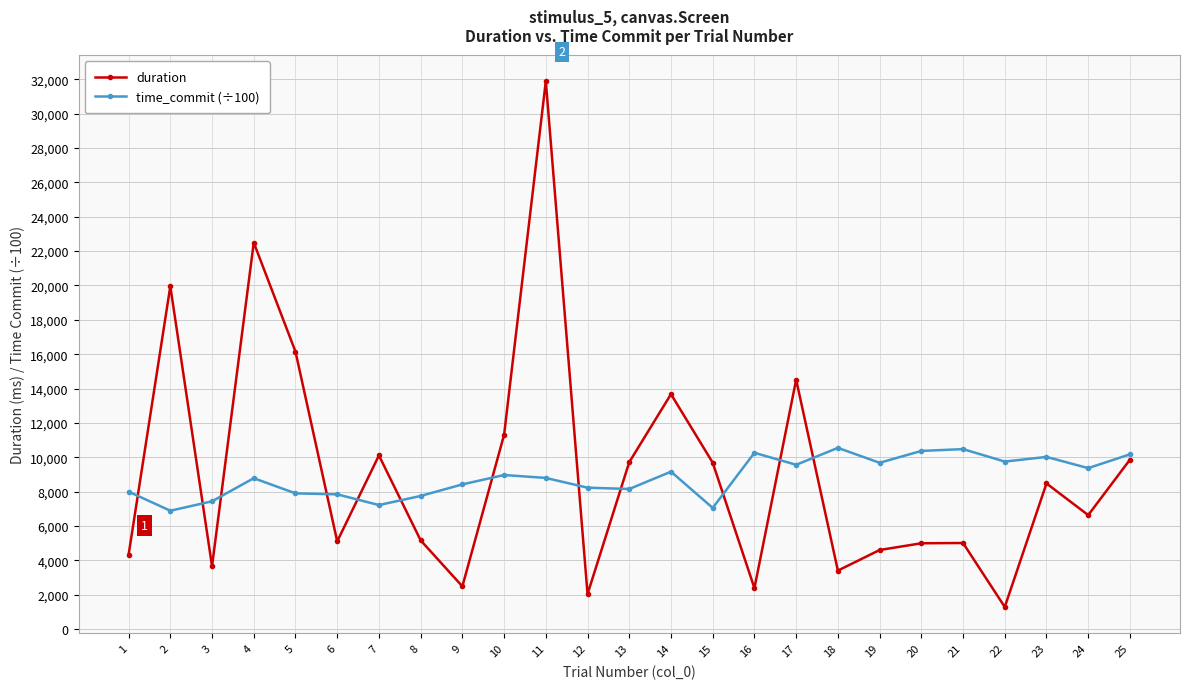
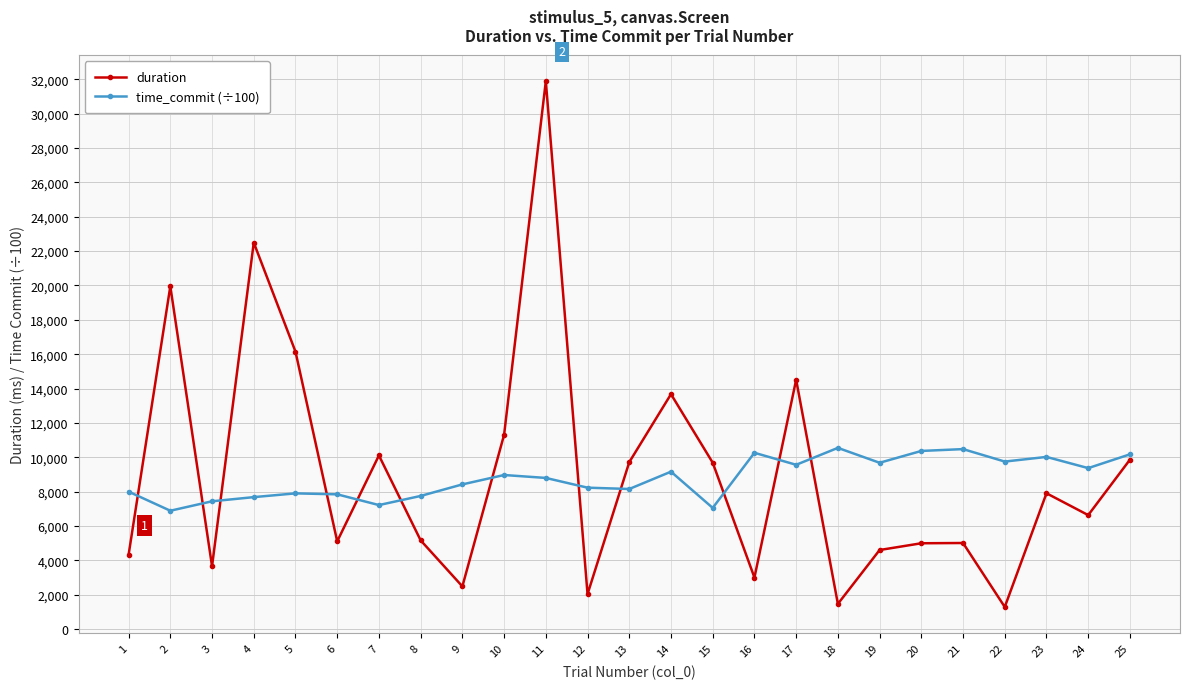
  {
    "duration": {
      "1": "4,300",
      "2": "20,000",
      "3": "3,700",
      "4": "22,500",
      "5": "16,100",
      "6": "5,100",
      "7": "10,100",
      "8": "5,200",
      "9": "2,500",
      "10": "11,300",
      "11": "31,900",
      "12": "2,000",
      "13": "9,700",
      "14": "13,700",
      "15": "9,700",
-     "16": "2,400",
+     "16": "3,000",
      "17": "14,500",
-     "18": "3,400",
+     "18": "1,500",
      "19": "4,600",
      "20": "5,000",
      "21": "5,000",
      "22": "1,300",
-     "23": "8,500",
+     "23": "7,900",
      "24": "6,600",
      "25": "9,900"
    },
    "time_commit (÷100)": {
      "1": "8,000",
      "3": "7,400",
-     "4": "8,800",
+     "4": "7,700",
      "5": "7,900",
      "6": "7,800",
      "7": "7,200",
      "8": "7,800",
      "9": "8,400",
      "10": "9,000",
      "11": "8,800",
      "12": "8,200",
      "13": "8,200",
      "14": "9,200",
      "15": "7,100",
      "16": "10,300",
      "17": "9,600",
      "18": "10,500",
      "19": "9,700",
      "20": "10,400",
      "21": "10,500",
      "22": "9,800",
      "23": "10,000",
      "24": "9,400",
      "25": "10,200"
    }
  }
